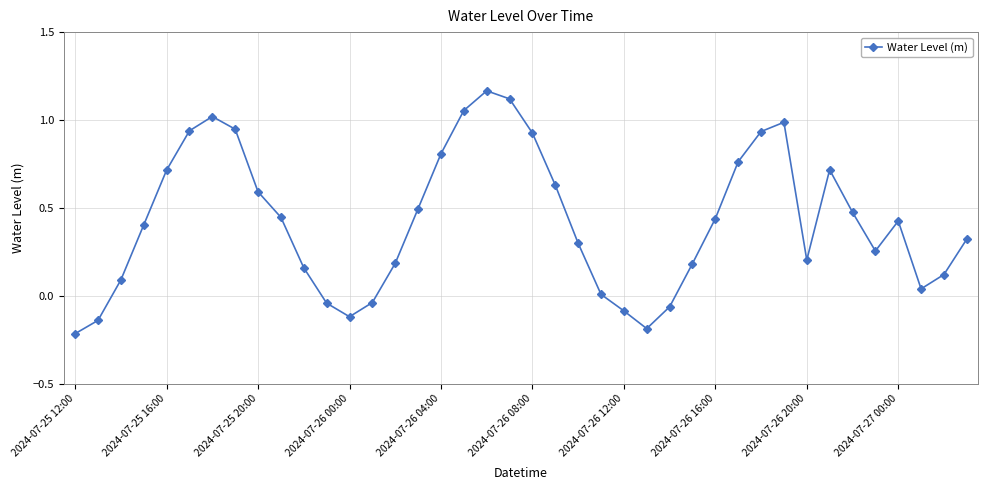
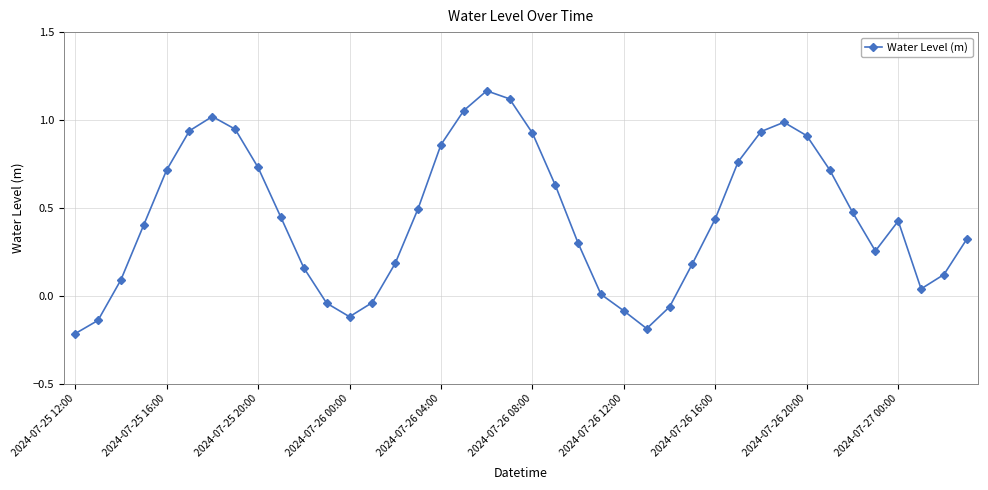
  {
    "2024-07-25 12:00": -0.22,
    "2024-07-25 16:00": 0.71,
-   "2024-07-25 20:00": 0.59,
+   "2024-07-25 20:00": 0.73,
    "2024-07-26 00:00": -0.12,
-   "2024-07-26 04:00": 0.81,
+   "2024-07-26 04:00": 0.86,
    "2024-07-26 08:00": 0.93,
    "2024-07-26 12:00": -0.09,
    "2024-07-26 16:00": 0.44,
-   "2024-07-26 20:00": 0.20,
+   "2024-07-26 20:00": 0.91,
    "2024-07-27 00:00": 0.43
  }
